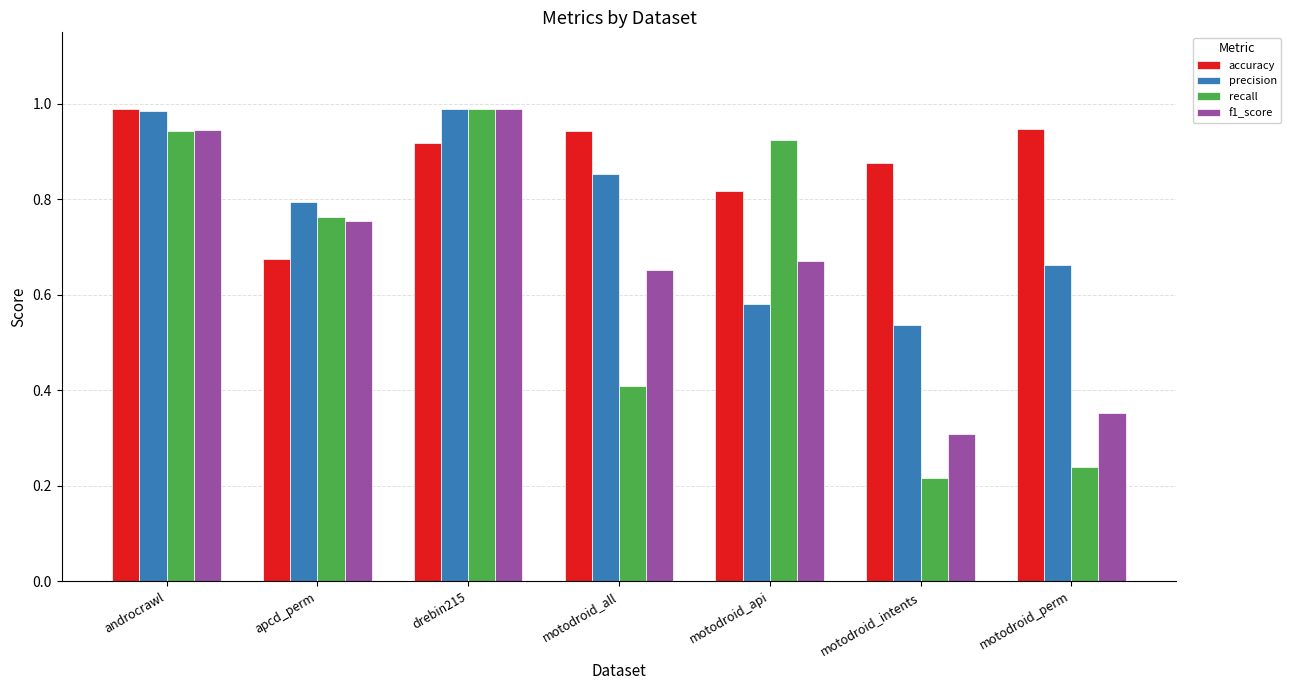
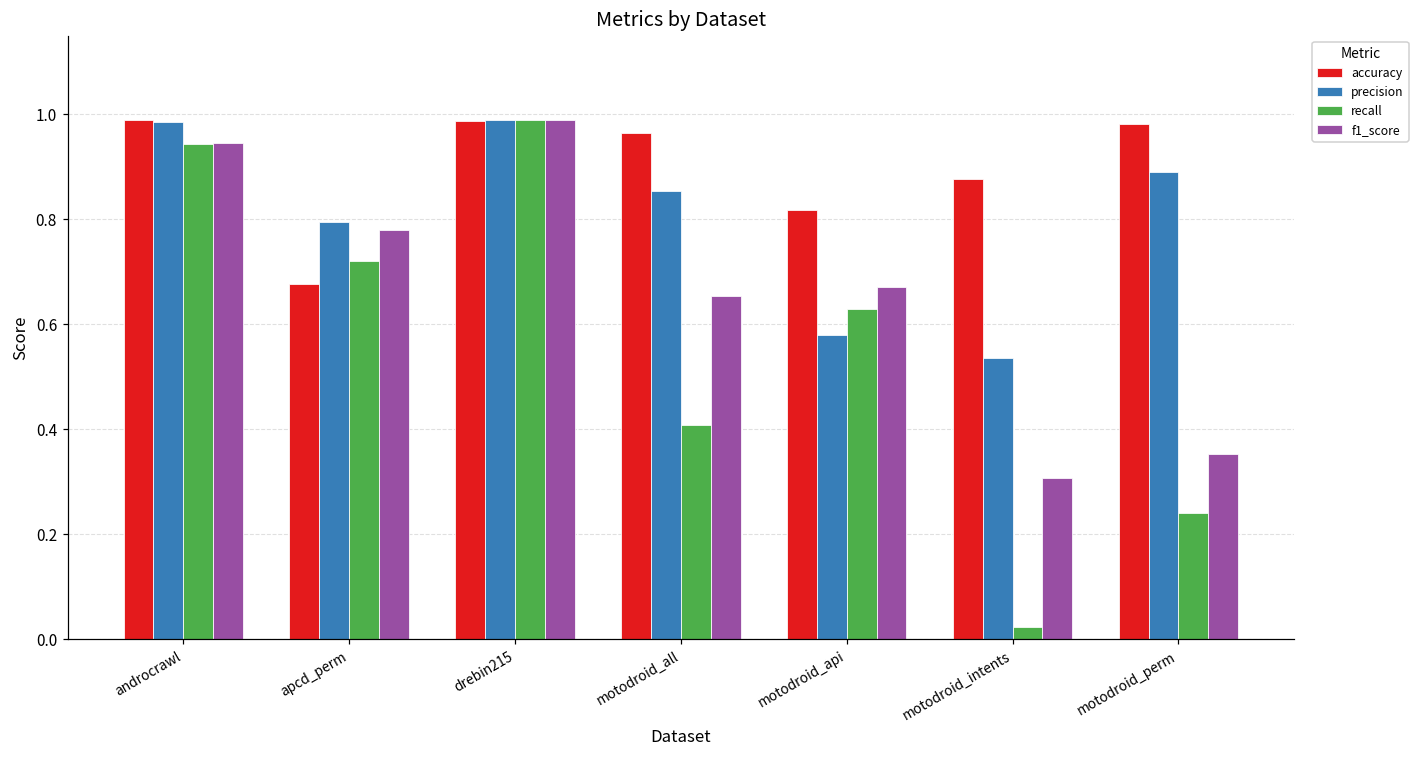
  {
    "accuracy": {
      "androcrawl": 0.99,
      "apcd_perm": 0.68,
-     "drebin215": 0.92,
-     "motodroid_all": 0.94,
+     "drebin215": 0.99,
+     "motodroid_all": 0.96,
      "motodroid_api": 0.82,
      "motodroid_intents": 0.88,
-     "motodroid_perm": 0.95
+     "motodroid_perm": 0.98
    },
    "precision": {
      "androcrawl": 0.99,
      "apcd_perm": 0.80,
      "drebin215": 0.99,
      "motodroid_all": 0.85,
      "motodroid_api": 0.58,
      "motodroid_intents": 0.54,
-     "motodroid_perm": 0.66
+     "motodroid_perm": 0.89
    },
    "recall": {
      "androcrawl": 0.94,
-     "apcd_perm": 0.76,
+     "apcd_perm": 0.72,
      "drebin215": 0.99,
      "motodroid_all": 0.41,
-     "motodroid_api": 0.92,
-     "motodroid_intents": 0.22,
+     "motodroid_api": 0.63,
+     "motodroid_intents": 0.02,
      "motodroid_perm": 0.24
    },
    "f1_score": {
      "androcrawl": 0.95,
-     "apcd_perm": 0.76,
+     "apcd_perm": 0.78,
      "drebin215": 0.99,
      "motodroid_all": 0.65,
      "motodroid_api": 0.67,
      "motodroid_intents": 0.31,
      "motodroid_perm": 0.35
    }
  }
